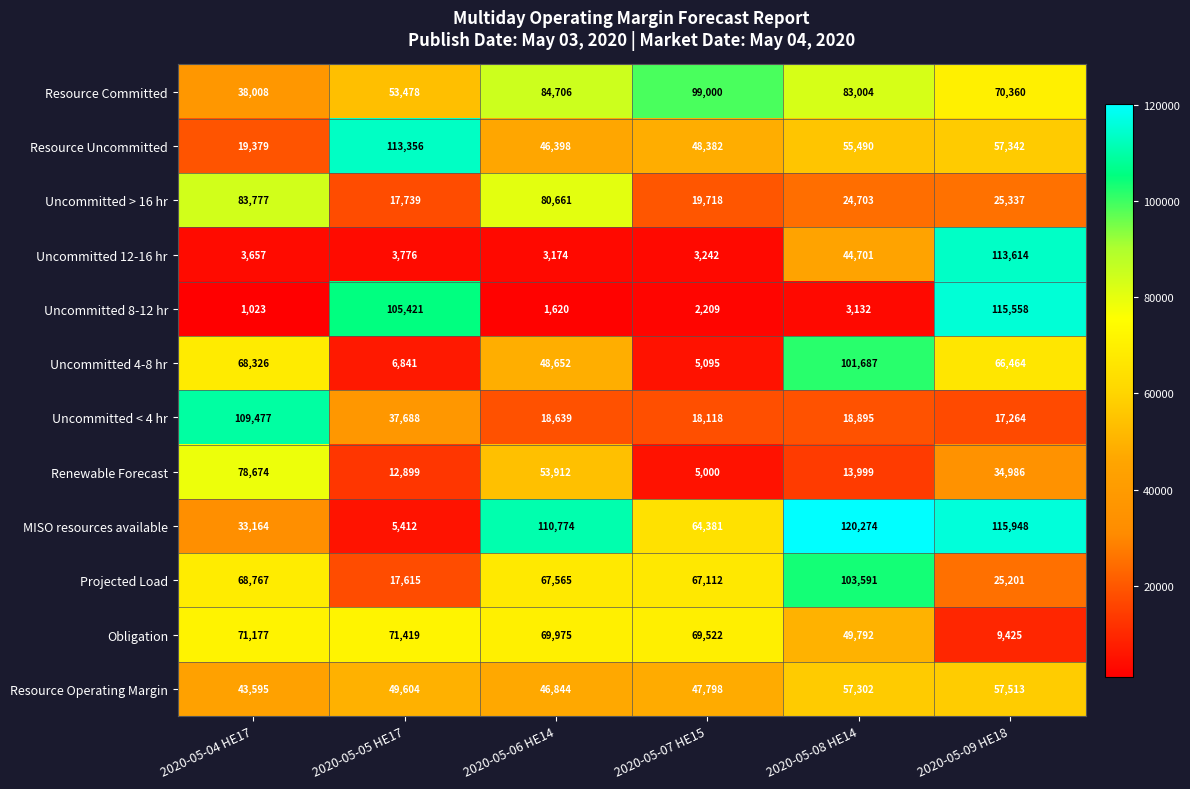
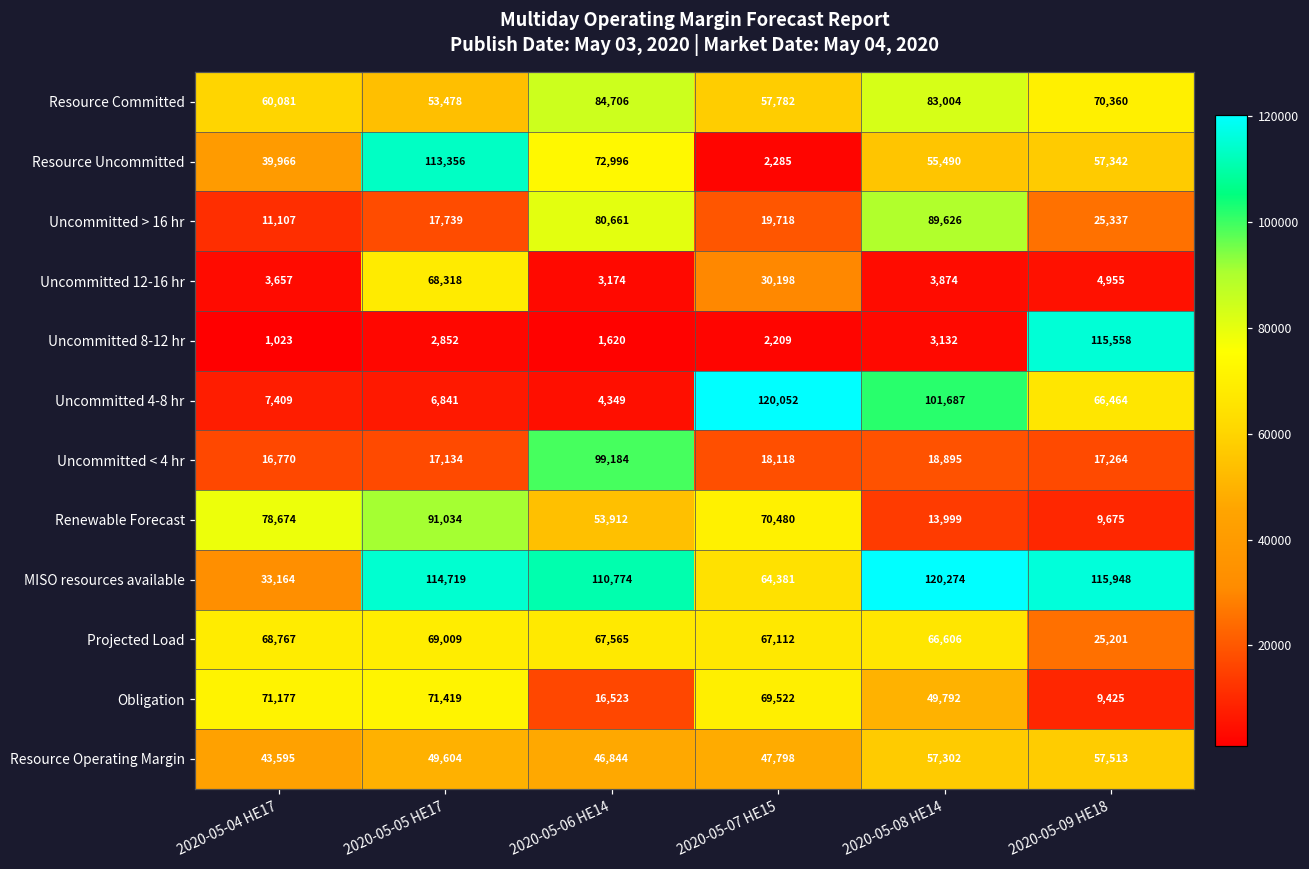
  {
    "Resource Committed": {
-     "2020-05-04 HE17": "38,008",
+     "2020-05-04 HE17": "60,081",
      "2020-05-05 HE17": "53,478",
      "2020-05-06 HE14": "84,706",
-     "2020-05-07 HE15": "99,000",
+     "2020-05-07 HE15": "57,782",
      "2020-05-08 HE14": "83,004",
      "2020-05-09 HE18": "70,360"
    },
    "Resource Uncommitted": {
-     "2020-05-04 HE17": "19,379",
+     "2020-05-04 HE17": "39,966",
      "2020-05-05 HE17": "113,356",
-     "2020-05-06 HE14": "46,398",
-     "2020-05-07 HE15": "48,382",
+     "2020-05-06 HE14": "72,996",
+     "2020-05-07 HE15": "2,285",
      "2020-05-08 HE14": "55,490",
      "2020-05-09 HE18": "57,342"
    },
    "Uncommitted > 16 hr": {
-     "2020-05-04 HE17": "83,777",
+     "2020-05-04 HE17": "11,107",
      "2020-05-05 HE17": "17,739",
      "2020-05-06 HE14": "80,661",
      "2020-05-07 HE15": "19,718",
-     "2020-05-08 HE14": "24,703",
+     "2020-05-08 HE14": "89,626",
      "2020-05-09 HE18": "25,337"
    },
    "Uncommitted 12-16 hr": {
      "2020-05-04 HE17": "3,657",
-     "2020-05-05 HE17": "3,776",
+     "2020-05-05 HE17": "68,318",
      "2020-05-06 HE14": "3,174",
-     "2020-05-07 HE15": "3,242",
-     "2020-05-08 HE14": "44,701",
-     "2020-05-09 HE18": "113,614"
+     "2020-05-07 HE15": "30,198",
+     "2020-05-08 HE14": "3,874",
+     "2020-05-09 HE18": "4,955"
    },
    "Uncommitted 8-12 hr": {
      "2020-05-04 HE17": "1,023",
-     "2020-05-05 HE17": "105,421",
+     "2020-05-05 HE17": "2,852",
      "2020-05-06 HE14": "1,620",
      "2020-05-07 HE15": "2,209",
      "2020-05-08 HE14": "3,132",
      "2020-05-09 HE18": "115,558"
    },
    "Uncommitted 4-8 hr": {
-     "2020-05-04 HE17": "68,326",
+     "2020-05-04 HE17": "7,409",
      "2020-05-05 HE17": "6,841",
-     "2020-05-06 HE14": "48,652",
-     "2020-05-07 HE15": "5,095",
+     "2020-05-06 HE14": "4,349",
+     "2020-05-07 HE15": "120,052",
      "2020-05-08 HE14": "101,687",
      "2020-05-09 HE18": "66,464"
    },
    "Uncommitted < 4 hr": {
-     "2020-05-04 HE17": "109,477",
-     "2020-05-05 HE17": "37,688",
-     "2020-05-06 HE14": "18,639",
+     "2020-05-04 HE17": "16,770",
+     "2020-05-05 HE17": "17,134",
+     "2020-05-06 HE14": "99,184",
      "2020-05-07 HE15": "18,118",
      "2020-05-08 HE14": "18,895",
      "2020-05-09 HE18": "17,264"
    },
    "Renewable Forecast": {
      "2020-05-04 HE17": "78,674",
-     "2020-05-05 HE17": "12,899",
+     "2020-05-05 HE17": "91,034",
      "2020-05-06 HE14": "53,912",
-     "2020-05-07 HE15": "5,000",
+     "2020-05-07 HE15": "70,480",
      "2020-05-08 HE14": "13,999",
-     "2020-05-09 HE18": "34,986"
+     "2020-05-09 HE18": "9,675"
    },
    "MISO resources available": {
      "2020-05-04 HE17": "33,164",
-     "2020-05-05 HE17": "5,412",
+     "2020-05-05 HE17": "114,719",
      "2020-05-06 HE14": "110,774",
      "2020-05-07 HE15": "64,381",
      "2020-05-08 HE14": "120,274",
      "2020-05-09 HE18": "115,948"
    },
    "Projected Load": {
      "2020-05-04 HE17": "68,767",
-     "2020-05-05 HE17": "17,615",
+     "2020-05-05 HE17": "69,009",
      "2020-05-06 HE14": "67,565",
      "2020-05-07 HE15": "67,112",
-     "2020-05-08 HE14": "103,591",
+     "2020-05-08 HE14": "66,606",
      "2020-05-09 HE18": "25,201"
    },
    "Obligation": {
      "2020-05-04 HE17": "71,177",
      "2020-05-05 HE17": "71,419",
-     "2020-05-06 HE14": "69,975",
+     "2020-05-06 HE14": "16,523",
      "2020-05-07 HE15": "69,522",
      "2020-05-08 HE14": "49,792",
      "2020-05-09 HE18": "9,425"
    },
    "Resource Operating Margin": {
      "2020-05-04 HE17": "43,595",
      "2020-05-05 HE17": "49,604",
      "2020-05-06 HE14": "46,844",
      "2020-05-07 HE15": "47,798",
      "2020-05-08 HE14": "57,302",
      "2020-05-09 HE18": "57,513"
    }
  }
